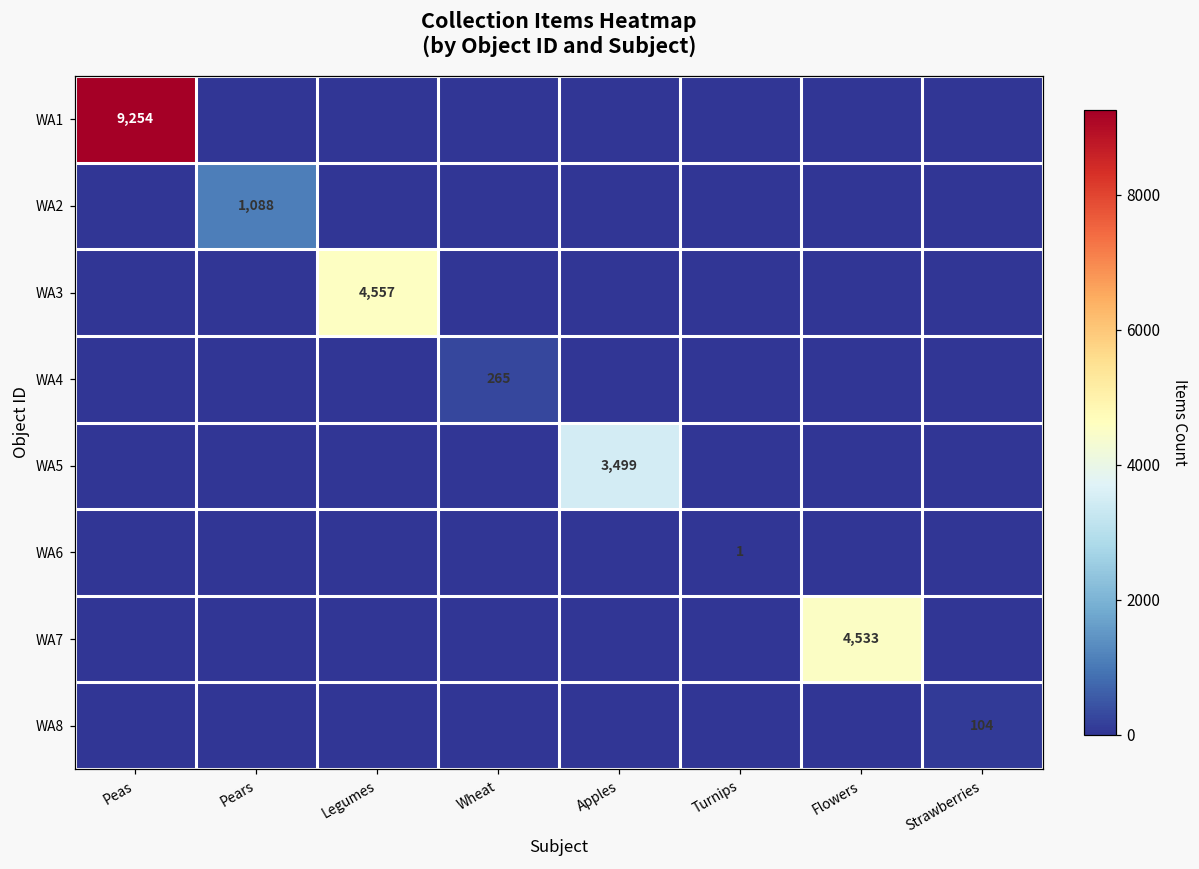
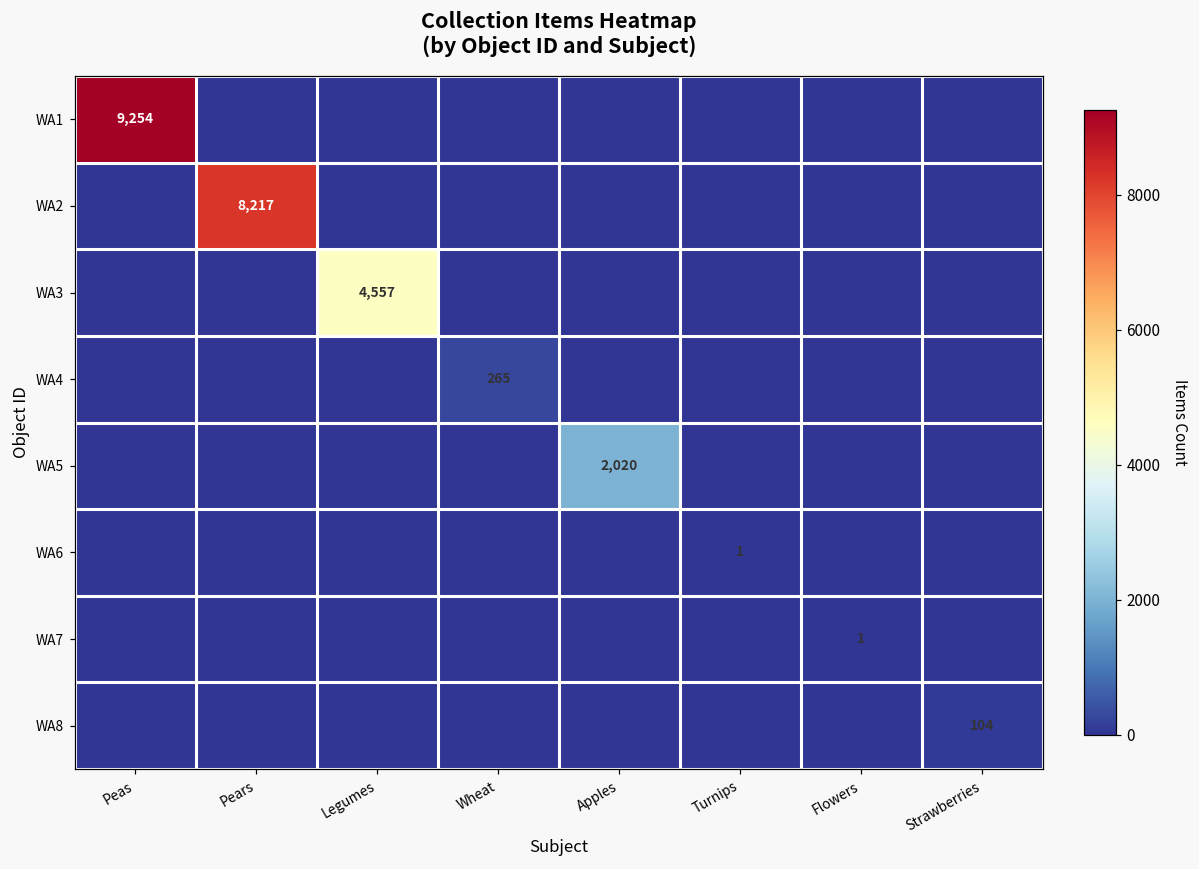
  {
    "WA1": {
      "Peas": "9,254"
    },
    "WA2": {
-     "Pears": "1,088"
+     "Pears": "8,217"
    },
    "WA3": {
      "Legumes": "4,557"
    },
    "WA4": {
      "Wheat": "265"
    },
    "WA5": {
-     "Apples": "3,499"
+     "Apples": "2,020"
    },
    "WA6": {
      "Turnips": "1"
    },
    "WA7": {
-     "Flowers": "4,533"
+     "Flowers": "1"
    },
    "WA8": {
      "Strawberries": "104"
    }
  }
